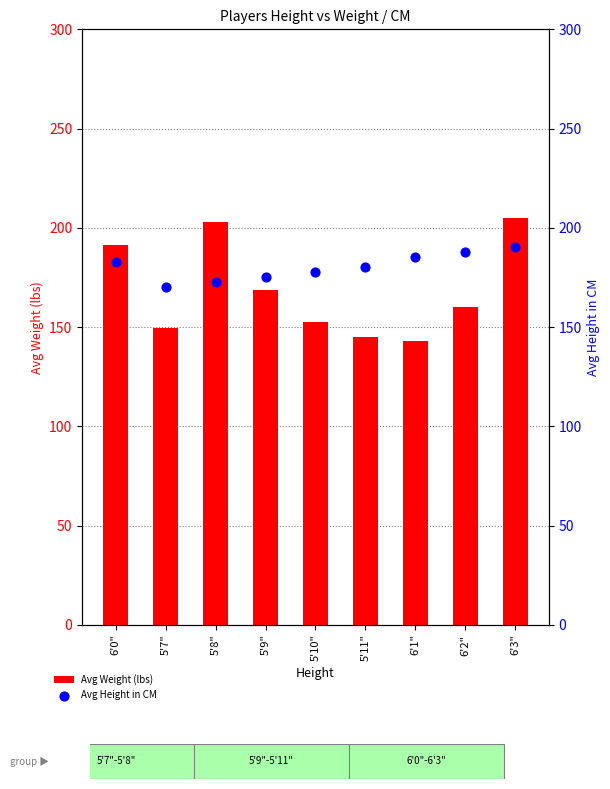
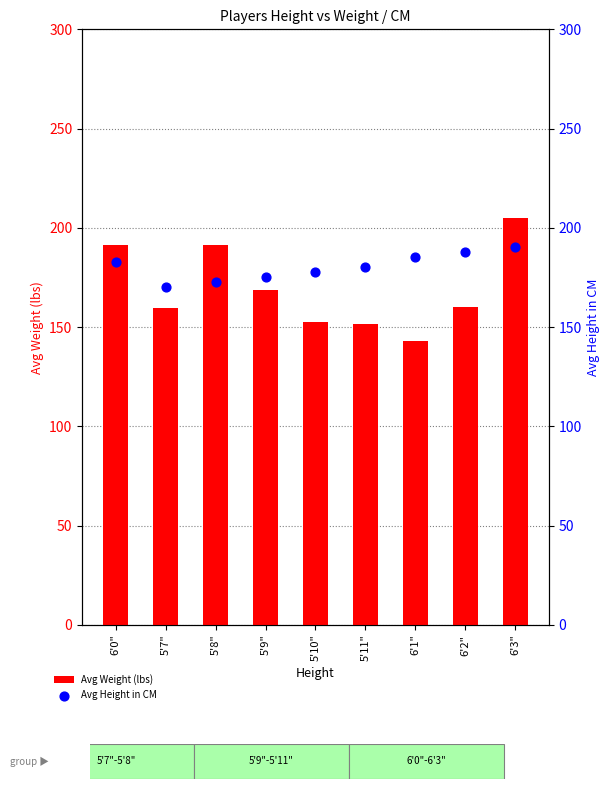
  {
    "Avg Weight (lbs)": {
      "6'0\"": 191,
-     "5'7\"": 150,
-     "5'8\"": 203,
+     "5'7\"": 160,
+     "5'8\"": 192,
      "5'9\"": 169,
      "5'10\"": 153,
-     "5'11\"": 145,
+     "5'11\"": 152,
      "6'1\"": 143,
      "6'2\"": 160,
      "6'3\"": 205
    }
  }
